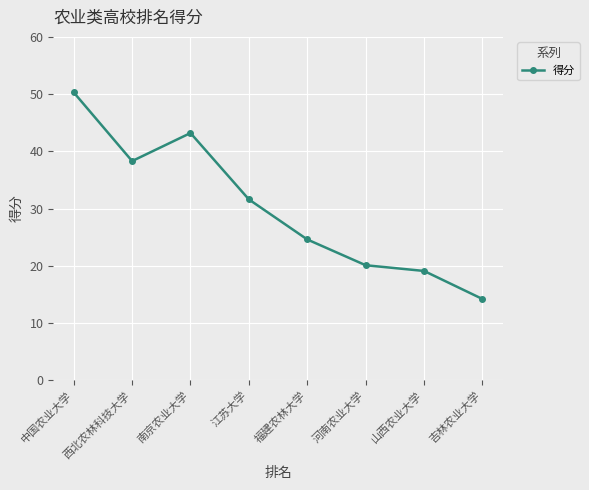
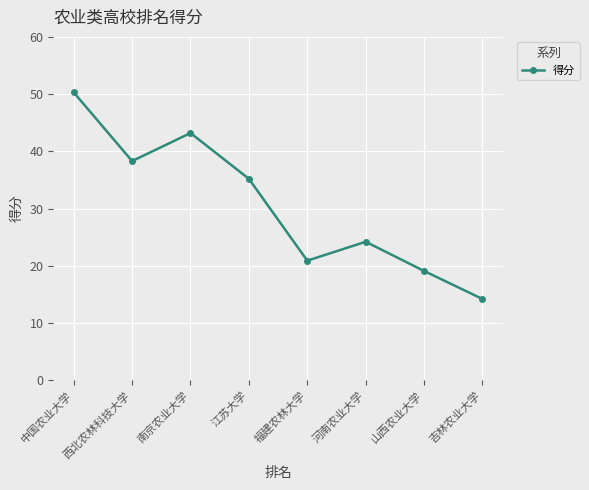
  {
    "中国农业大学": 50,
    "西北农林科技大学": 38,
    "南京农业大学": 43,
-   "江苏大学": 32,
-   "福建农林大学": 25,
-   "河南农业大学": 20,
+   "江苏大学": 35,
+   "福建农林大学": 21,
+   "河南农业大学": 24,
    "山西农业大学": 19,
    "吉林农业大学": 14
  }
